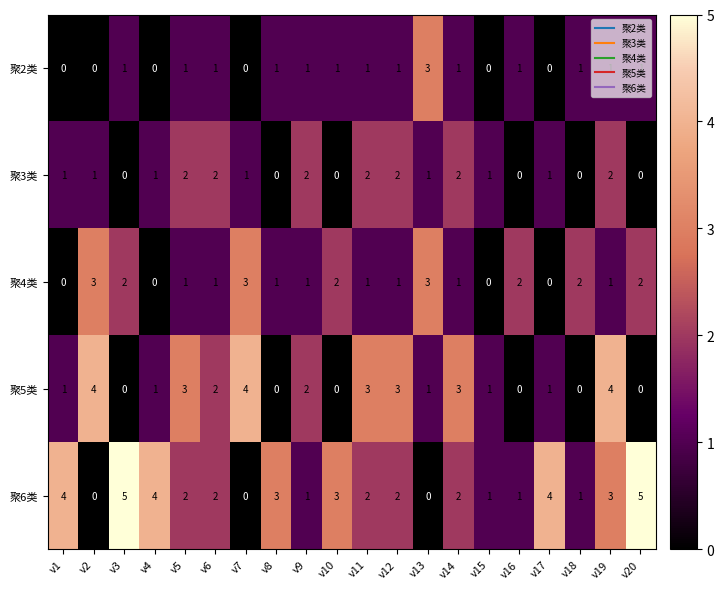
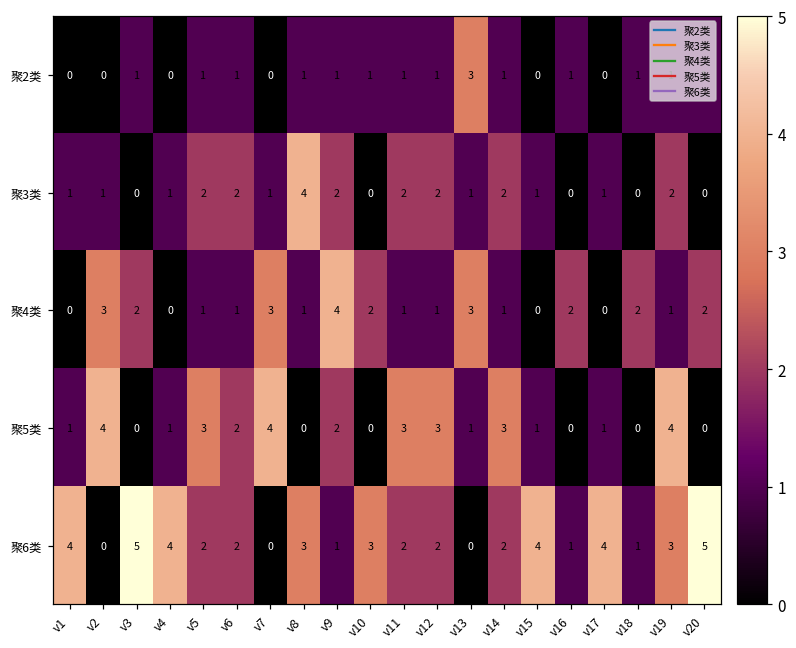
  {
    "聚2类": {
      "v1": 0,
      "v2": 0,
      "v3": 1,
      "v4": 0,
      "v5": 1,
      "v6": 1,
      "v7": 0,
      "v8": 1,
      "v9": 1,
      "v10": 1,
      "v11": 1,
      "v12": 1,
      "v13": 3,
      "v14": 1,
      "v15": 0,
      "v16": 1,
      "v17": 0,
      "v18": 1
    },
    "聚3类": {
      "v1": 1,
      "v2": 1,
      "v3": 0,
      "v4": 1,
      "v5": 2,
      "v6": 2,
      "v7": 1,
-     "v8": 0,
+     "v8": 4,
      "v9": 2,
      "v10": 0,
      "v11": 2,
      "v12": 2,
      "v13": 1,
      "v14": 2,
      "v15": 1,
      "v16": 0,
      "v17": 1,
      "v18": 0,
      "v19": 2,
      "v20": 0
    },
    "聚4类": {
      "v1": 0,
      "v2": 3,
      "v3": 2,
      "v4": 0,
      "v5": 1,
      "v6": 1,
      "v7": 3,
      "v8": 1,
-     "v9": 1,
+     "v9": 4,
      "v10": 2,
      "v11": 1,
      "v12": 1,
      "v13": 3,
      "v14": 1,
      "v15": 0,
      "v16": 2,
      "v17": 0,
      "v18": 2,
      "v19": 1,
      "v20": 2
    },
    "聚5类": {
      "v1": 1,
      "v2": 4,
      "v3": 0,
      "v4": 1,
      "v5": 3,
      "v6": 2,
      "v7": 4,
      "v8": 0,
      "v9": 2,
      "v10": 0,
      "v11": 3,
      "v12": 3,
      "v13": 1,
      "v14": 3,
      "v15": 1,
      "v16": 0,
      "v17": 1,
      "v18": 0,
      "v19": 4,
      "v20": 0
    },
    "聚6类": {
      "v1": 4,
      "v2": 0,
      "v3": 5,
      "v4": 4,
      "v5": 2,
      "v6": 2,
      "v7": 0,
      "v8": 3,
      "v9": 1,
      "v10": 3,
      "v11": 2,
      "v12": 2,
      "v13": 0,
      "v14": 2,
-     "v15": 1,
+     "v15": 4,
      "v16": 1,
      "v17": 4,
      "v18": 1,
      "v19": 3,
      "v20": 5
    }
  }
